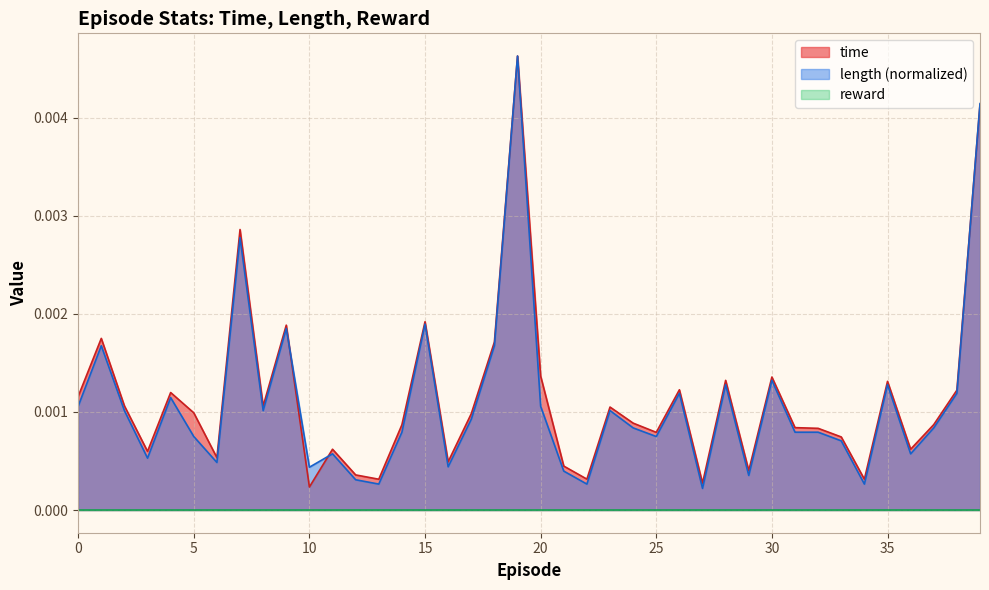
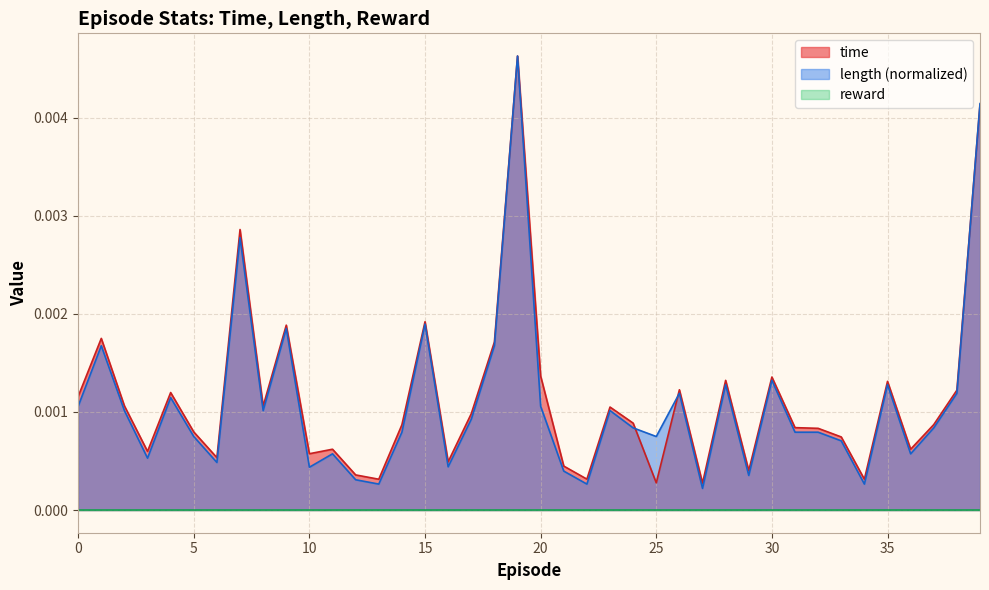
  {
    "time": {
      "0": 0.0012,
-     "5": 0.0010,
-     "10": 0.0002,
+     "5": 0.0008,
+     "10": 0.0006,
      "20": 0.0014,
-     "25": 0.0008,
+     "25": 0.0003,
      "30": 0.0014,
      "35": 0.0013
    },
    "length (normalized)": {
      "0": 0.0011,
      "5": 0.0007,
      "10": 0.0004,
      "20": 0.0011,
      "25": 0.0007,
      "30": 0.0013,
      "35": 0.0013
    },
    "reward": {
      "0": 0.0000,
      "5": 0.0000,
      "10": 0.0000,
      "15": 0.0000,
      "20": 0.0000,
      "25": 0.0000,
      "30": 0.0000,
      "35": 0.0000
    }
  }
